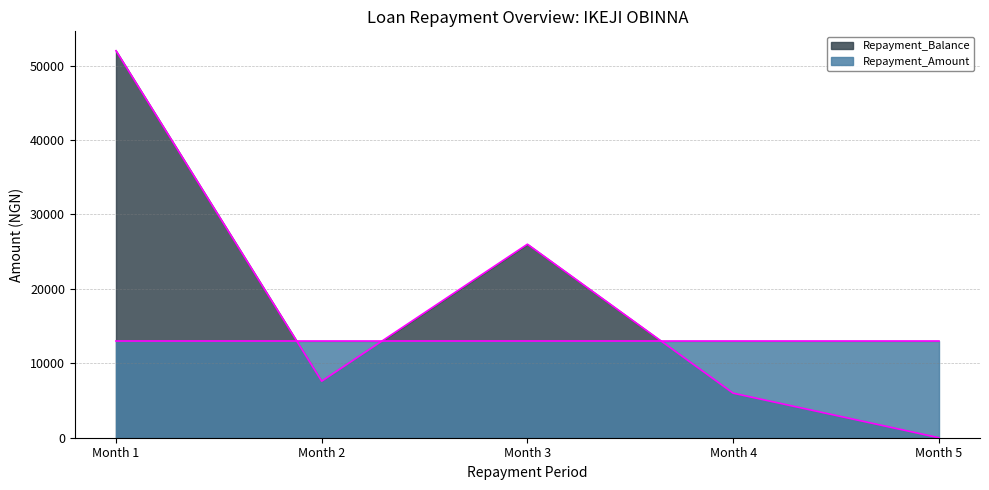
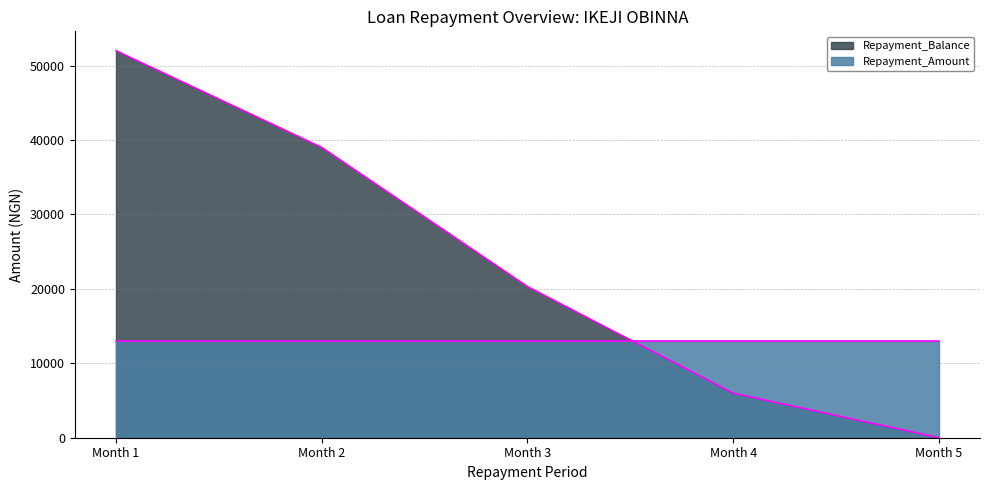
  {
    "Repayment_Balance": {
      "Month 1": 52000,
-     "Month 2": 8000,
-     "Month 3": 26000,
+     "Month 2": 39000,
+     "Month 3": 20000,
      "Month 4": 6000,
      "Month 5": 0
    },
    "Repayment_Amount": {
      "Month 1": 13000,
      "Month 2": 13000,
      "Month 3": 13000,
      "Month 4": 13000,
      "Month 5": 13000
    }
  }
